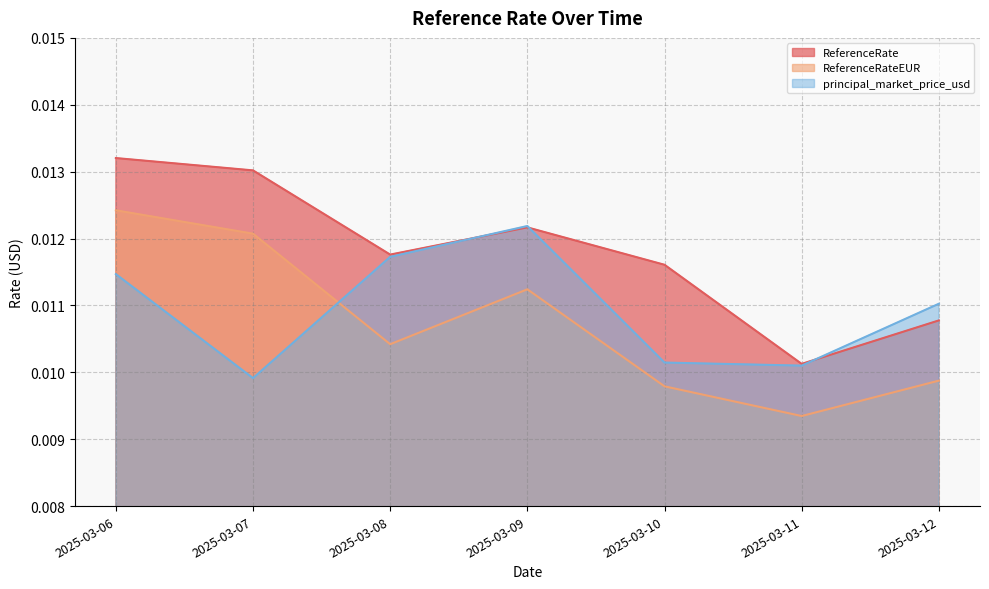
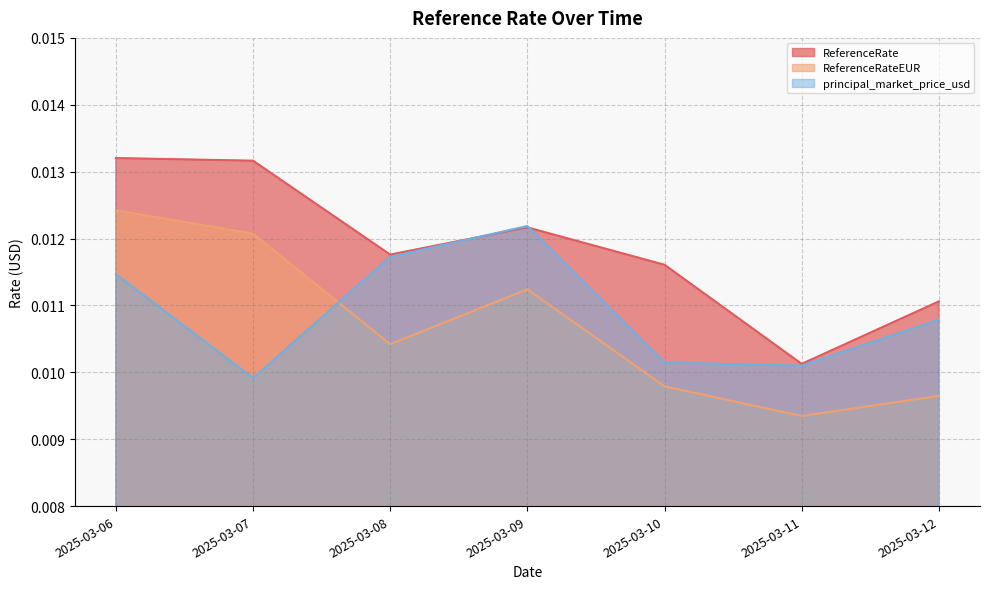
  {
    "ReferenceRate": {
      "2025-03-06": 0.0132,
-     "2025-03-07": 0.0130,
+     "2025-03-07": 0.0132,
      "2025-03-10": 0.0116,
-     "2025-03-12": 0.0108
+     "2025-03-12": 0.0111
    },
    "ReferenceRateEUR": {
      "2025-03-06": 0.0124,
      "2025-03-07": 0.0121,
      "2025-03-08": 0.0104,
      "2025-03-09": 0.0112,
      "2025-03-10": 0.0098,
      "2025-03-11": 0.0093,
-     "2025-03-12": 0.0099
+     "2025-03-12": 0.0096
    },
    "principal_market_price_usd": {
      "2025-03-06": 0.0115,
      "2025-03-07": 0.0099,
      "2025-03-10": 0.0101,
-     "2025-03-12": 0.0110
+     "2025-03-12": 0.0108
    }
  }
